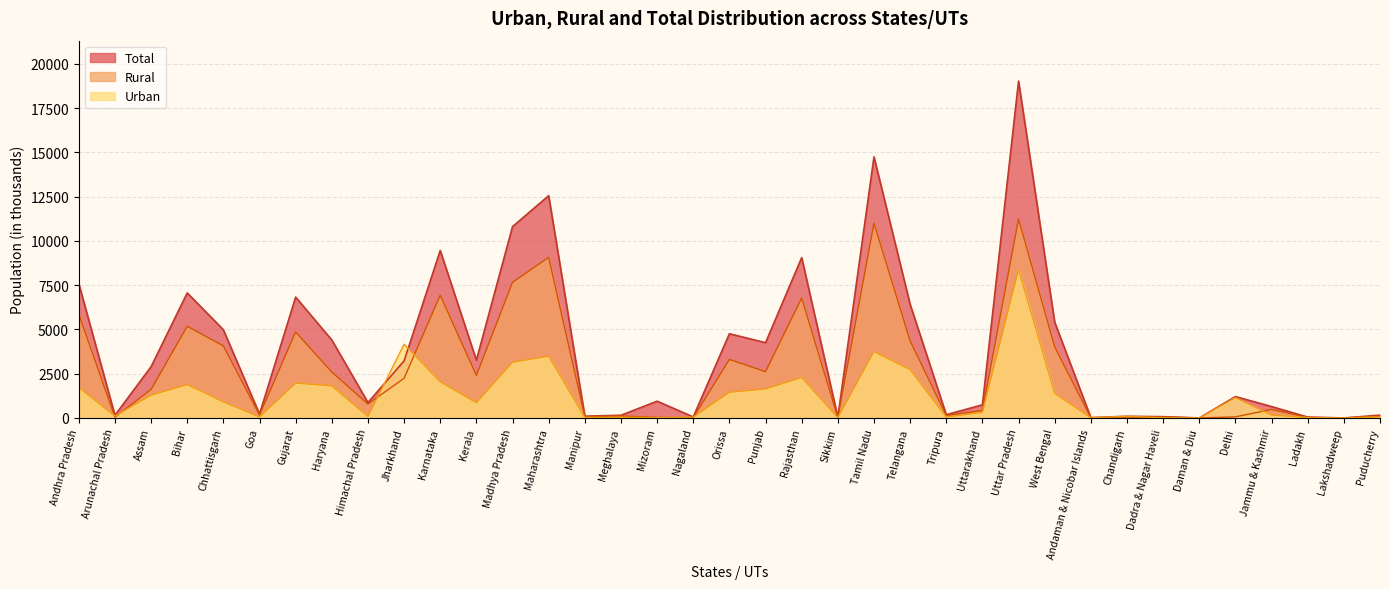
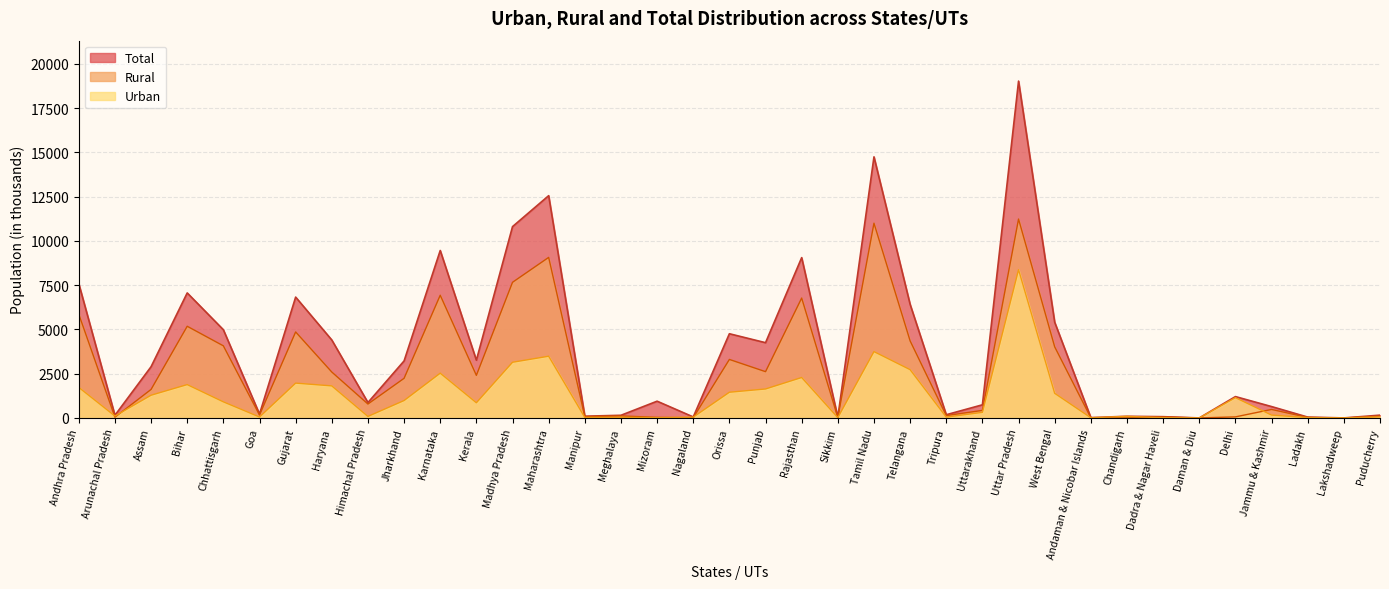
  {
    "Total": {
      "Mizoram": 900,
      "Telangana": 6400,
      "Uttar Pradesh": 19000
    },
    "Rural": {
      "Andhra Pradesh": 5900,
      "Assam": 1600,
      "Bihar": 5200,
      "Chhattisgarh": 4100,
      "Gujarat": 4900,
      "Haryana": 2600,
      "Jharkhand": 2200,
      "Karnataka": 6900,
      "Kerala": 2400,
      "Madhya Pradesh": 7700,
      "Maharashtra": 9100,
      "Orissa": 3300,
      "Punjab": 2600,
      "Rajasthan": 6800,
      "Tamil Nadu": 11000,
      "Telangana": 4400,
      "Uttar Pradesh": 11200,
      "West Bengal": 4000,
      "Delhi": 100,
      "Jammu & Kashmir": 500
    },
    "Urban": {
      "Andhra Pradesh": 1700,
      "Assam": 1300,
      "Bihar": 1900,
      "Chhattisgarh": 900,
      "Gujarat": 2000,
      "Haryana": 1800,
      "Himachal Pradesh": 100,
-     "Jharkhand": 4200,
-     "Karnataka": 2000,
+     "Jharkhand": 1000,
+     "Karnataka": 2500,
      "Kerala": 900,
      "Madhya Pradesh": 3100,
      "Maharashtra": 3500,
      "Orissa": 1500,
      "Punjab": 1600,
      "Rajasthan": 2300,
      "Tamil Nadu": 3700,
      "Telangana": 2700,
      "Uttar Pradesh": 8400,
      "West Bengal": 1400,
      "Jammu & Kashmir": 200
    }
  }
